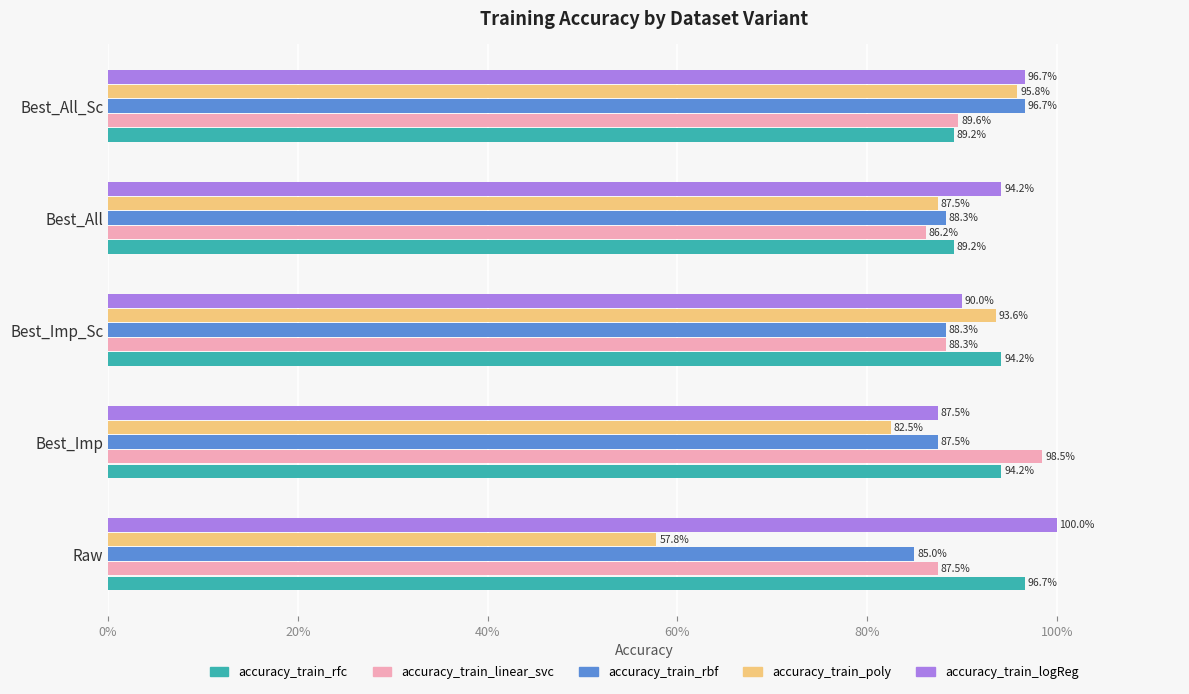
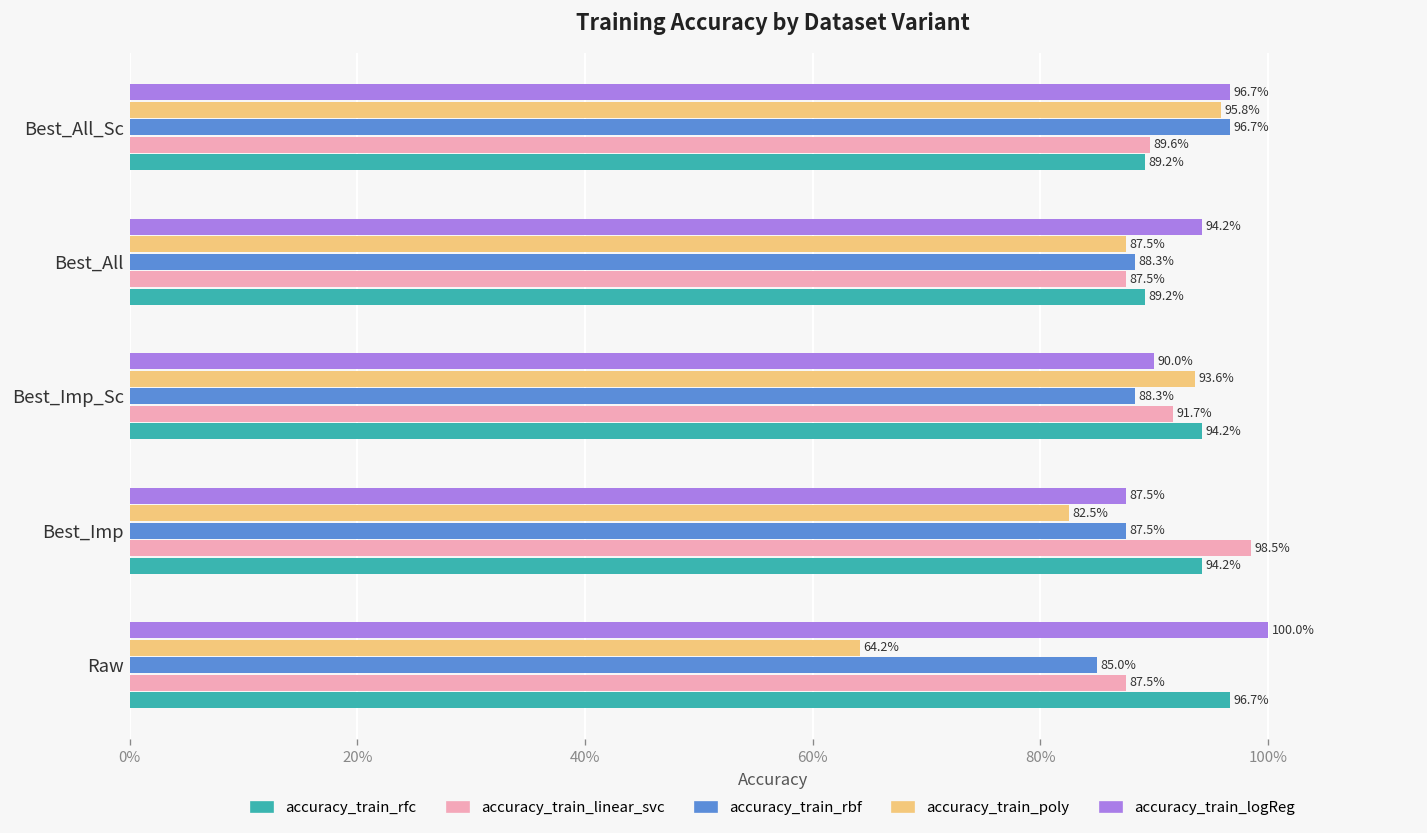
  {
    "accuracy_train_rfc": {
      "Best_All_Sc": "89.2%",
      "Best_All": "89.2%",
      "Best_Imp_Sc": "94.2%",
      "Best_Imp": "94.2%",
      "Raw": "96.7%"
    },
    "accuracy_train_linear_svc": {
      "Best_All_Sc": "89.6%",
-     "Best_All": "86.2%",
-     "Best_Imp_Sc": "88.3%",
+     "Best_All": "87.5%",
+     "Best_Imp_Sc": "91.7%",
      "Best_Imp": "98.5%",
      "Raw": "87.5%"
    },
    "accuracy_train_rbf": {
      "Best_All_Sc": "96.7%",
      "Best_All": "88.3%",
      "Best_Imp_Sc": "88.3%",
      "Best_Imp": "87.5%",
      "Raw": "85.0%"
    },
    "accuracy_train_poly": {
      "Best_All_Sc": "95.8%",
      "Best_All": "87.5%",
      "Best_Imp_Sc": "93.6%",
      "Best_Imp": "82.5%",
-     "Raw": "57.8%"
+     "Raw": "64.2%"
    },
    "accuracy_train_logReg": {
      "Best_All_Sc": "96.7%",
      "Best_All": "94.2%",
      "Best_Imp_Sc": "90.0%",
      "Best_Imp": "87.5%",
      "Raw": "100.0%"
    }
  }
